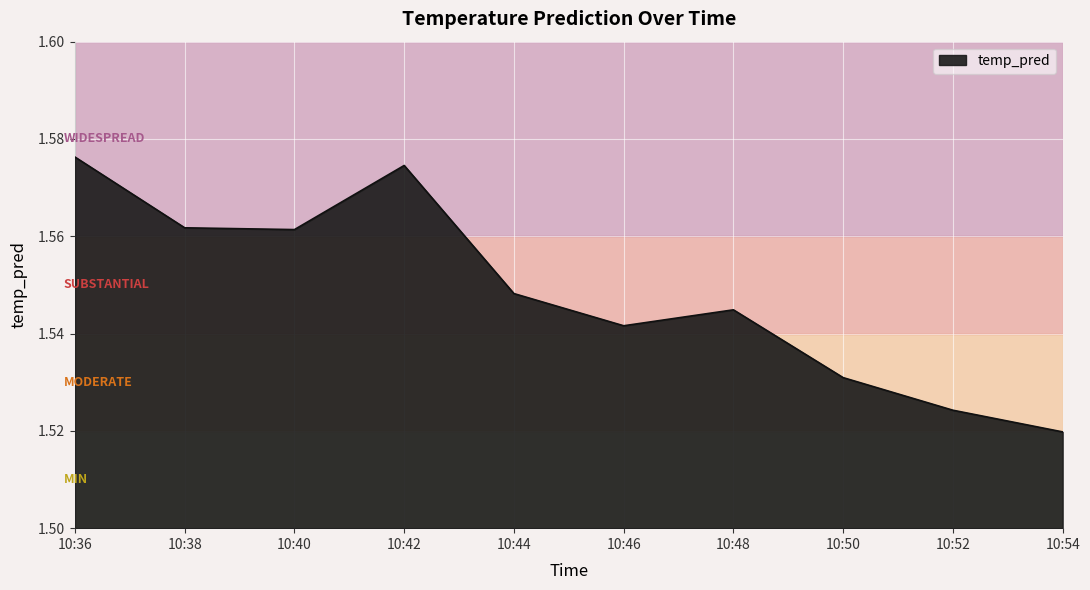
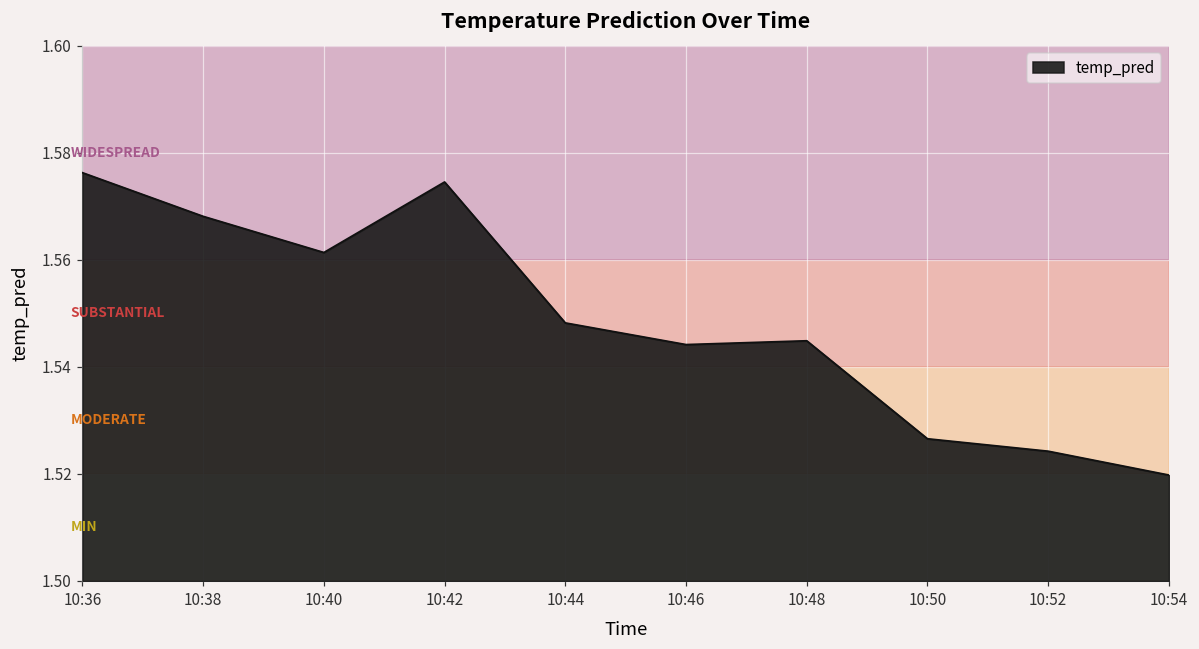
  {
    "10:36": 1.576,
-   "10:38": 1.562,
+   "10:38": 1.568,
    "10:40": 1.561,
    "10:42": 1.575,
    "10:44": 1.548,
-   "10:46": 1.542,
+   "10:46": 1.544,
    "10:48": 1.545,
-   "10:50": 1.531,
+   "10:50": 1.527,
    "10:52": 1.524,
    "10:54": 1.520
  }
